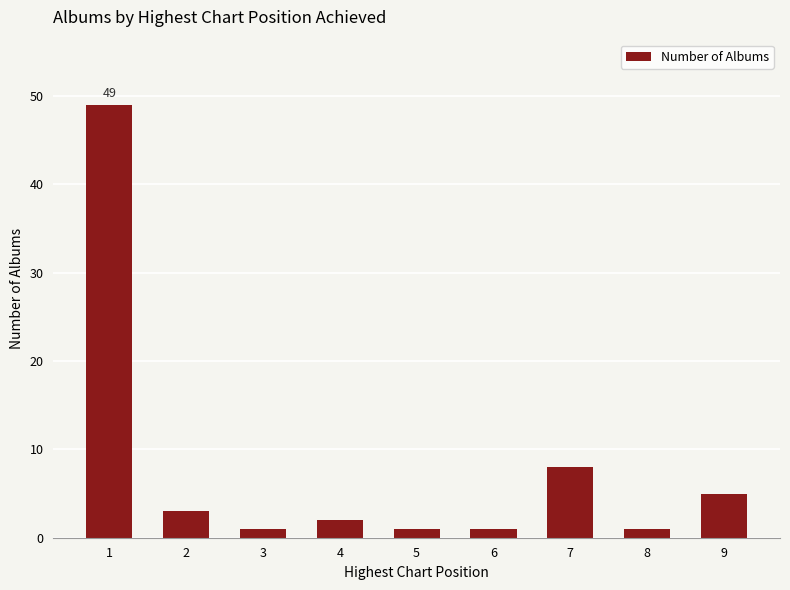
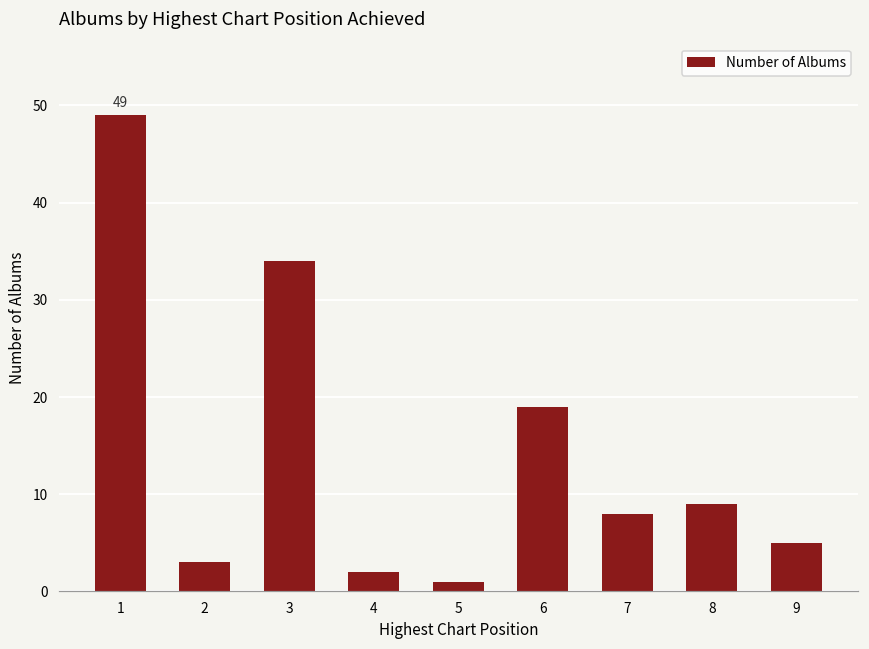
  {
    "2": 3,
-   "3": 1,
+   "3": 34,
    "4": 2,
    "5": 1,
-   "6": 1,
+   "6": 19,
    "7": 8,
-   "8": 1,
+   "8": 9,
    "9": 5
  }
